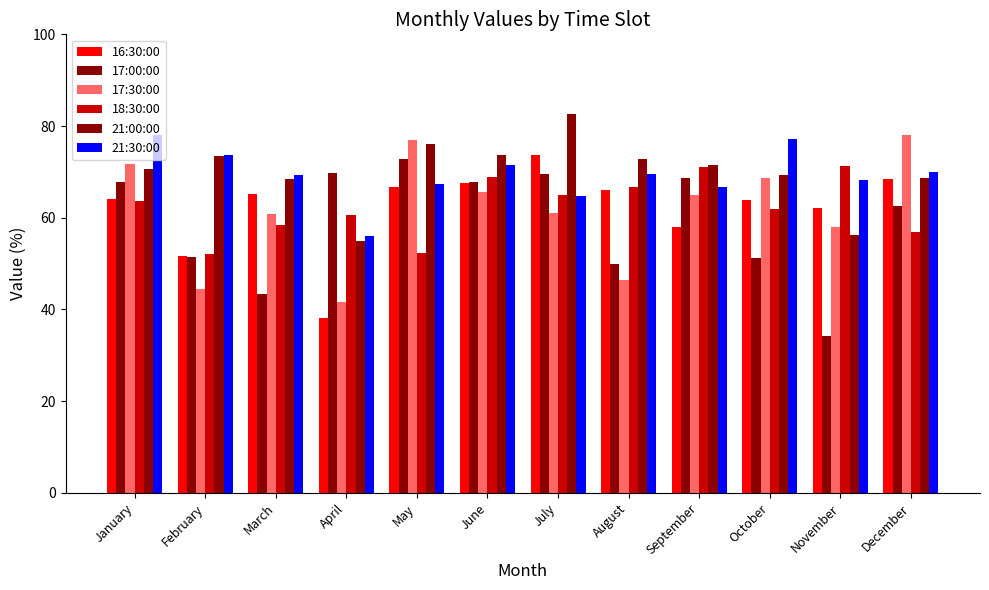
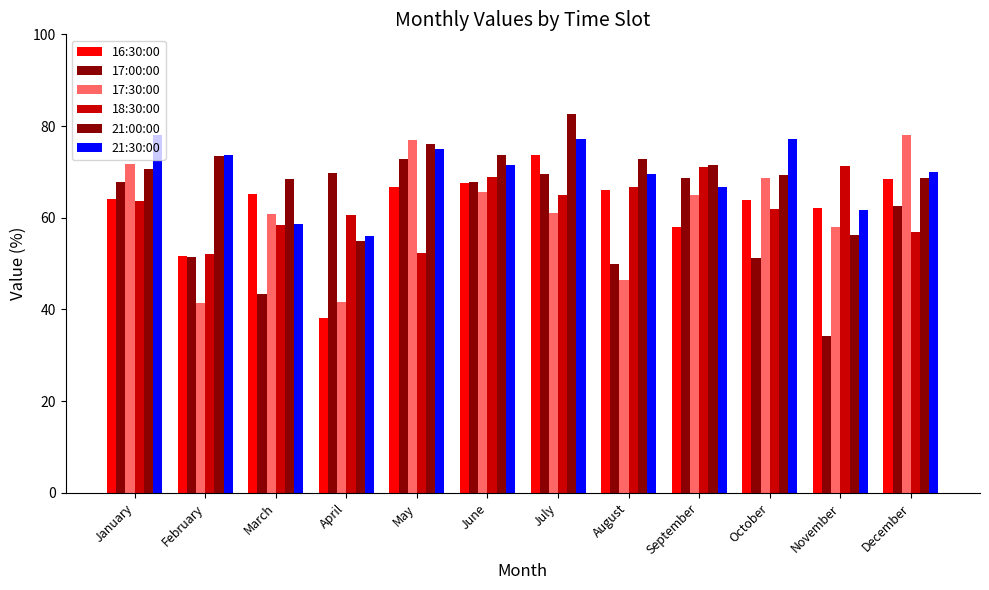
  {
    "17:30:00": {
      "January": 72,
-     "February": 44,
+     "February": 41,
      "March": 61,
      "April": 42,
      "May": 77,
      "June": 66,
      "July": 61,
      "August": 47,
      "September": 65,
      "October": 69,
      "November": 58,
      "December": 78
    },
    "21:30:00": {
      "February": 74,
-     "March": 69,
+     "March": 59,
      "April": 56,
-     "May": 67,
+     "May": 75,
      "June": 71,
-     "July": 65,
+     "July": 77,
      "August": 69,
      "September": 67,
      "October": 77,
-     "November": 68,
+     "November": 62,
      "December": 70
    }
  }
